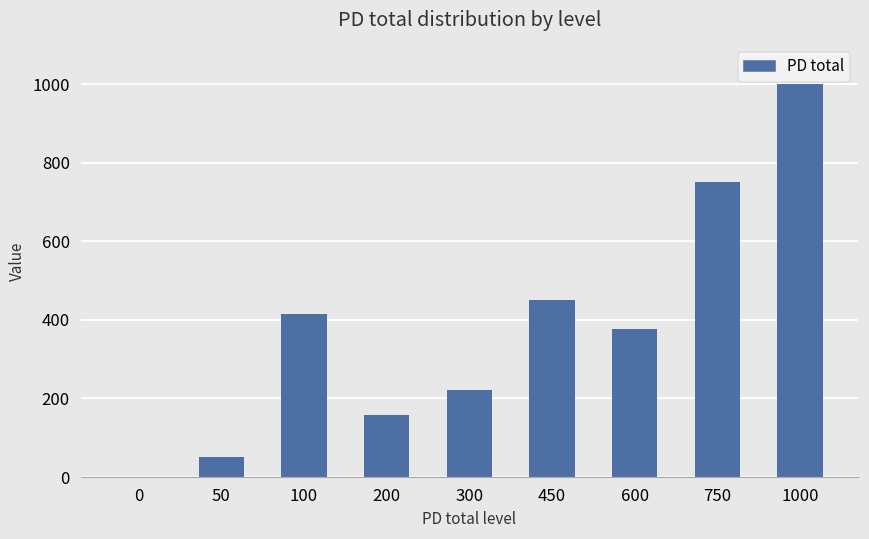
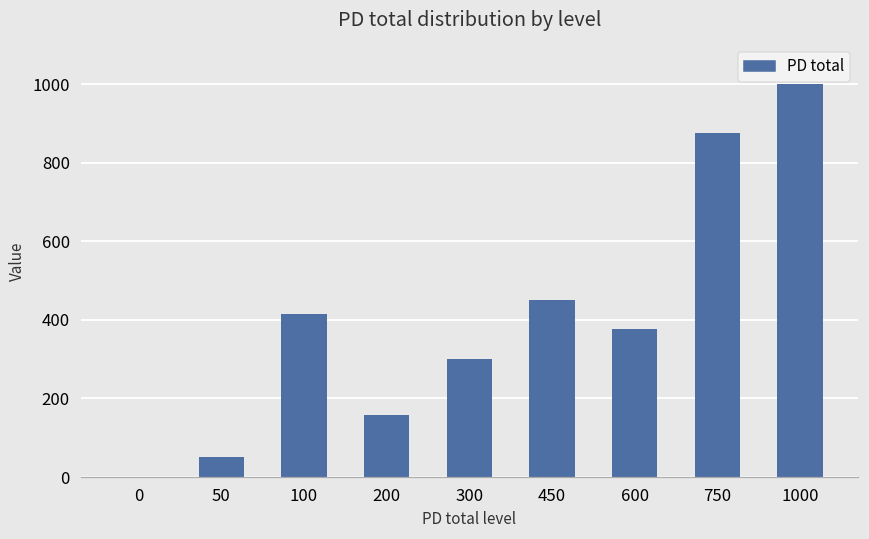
  {
    "0": 0,
    "50": 50,
    "100": 410,
    "200": 160,
-   "300": 220,
+   "300": 300,
    "450": 450,
    "600": 380,
-   "750": 750,
+   "750": 880,
    "1000": 1000
  }
